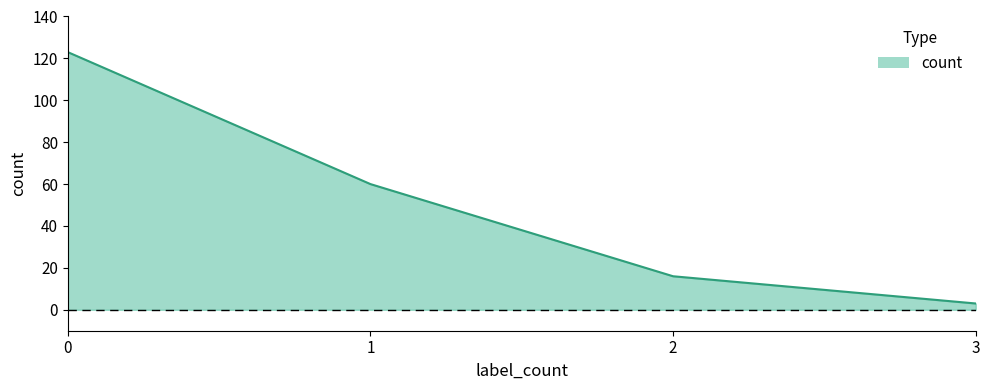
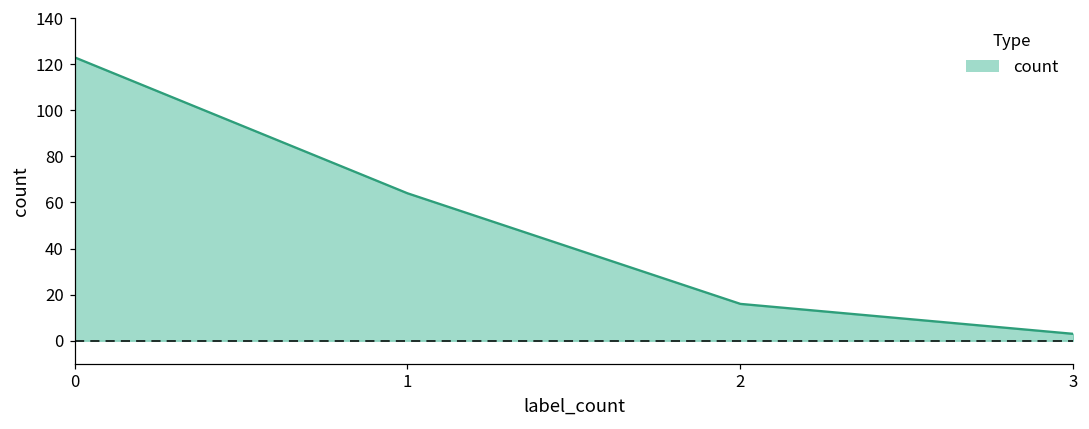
  {
    "0": 123,
-   "1": 60,
+   "1": 64,
    "2": 16,
    "3": 3
  }
